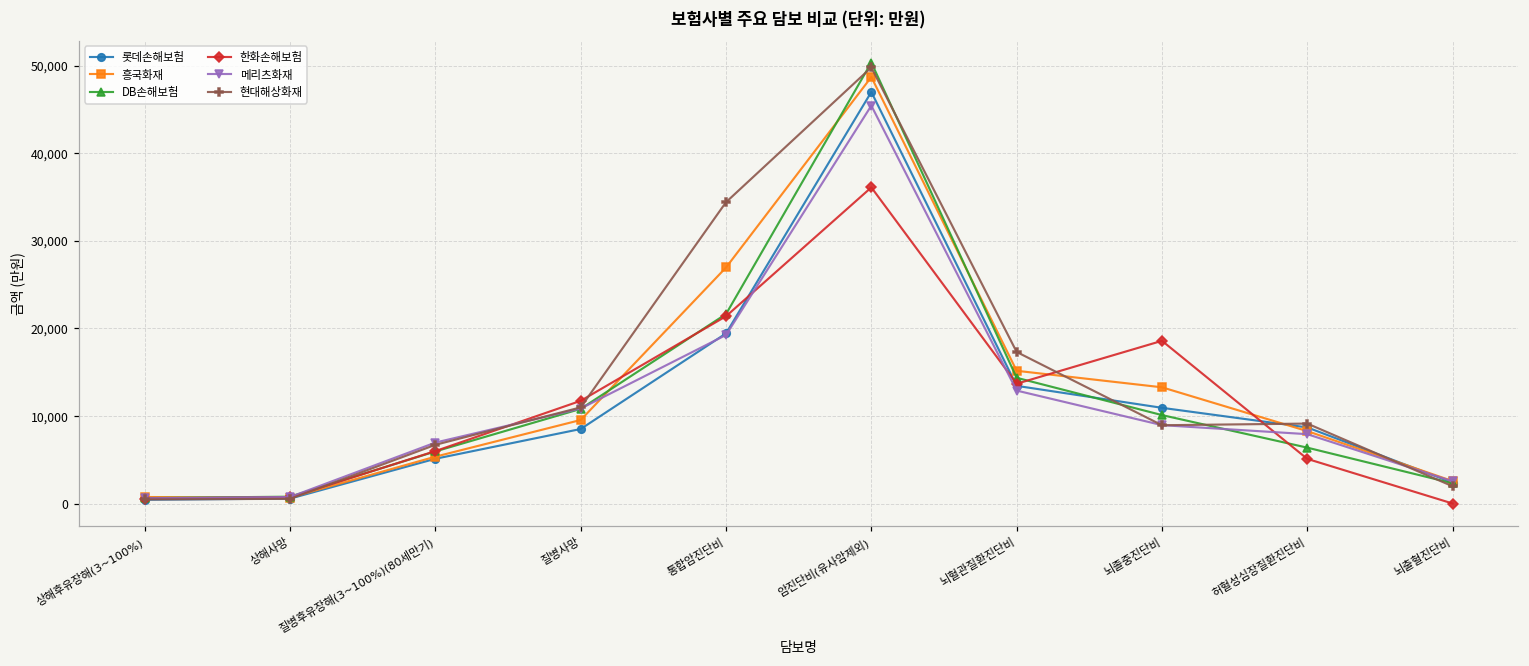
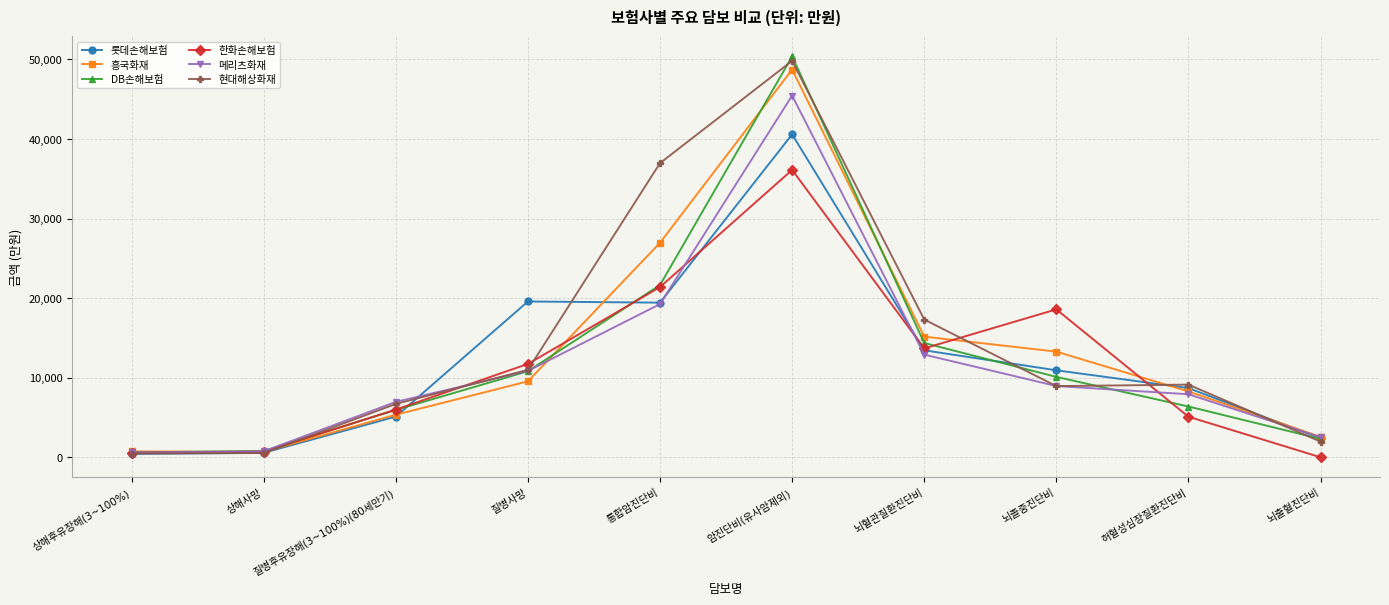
  {
    "롯데손해보험": {
-     "질병사망": "9,000",
-     "암진단비(유사암제외)": "47,000",
+     "질병사망": "20,000",
+     "암진단비(유사암제외)": "41,000",
      "뇌졸중진단비": "11,000",
      "허혈성심장질환진단비": "9,000"
    },
    "흥국화재": {
      "질병사망": "10,000",
      "통합암진단비": "27,000",
      "암진단비(유사암제외)": "49,000",
      "뇌혈관질환진단비": "15,000",
      "뇌졸중진단비": "13,000",
      "허혈성심장질환진단비": "8,000"
    },
    "DB손해보험": {
      "암진단비(유사암제외)": "50,000",
      "뇌혈관질환진단비": "14,000",
      "뇌졸중진단비": "10,000",
      "허혈성심장질환진단비": "6,000"
    },
    "한화손해보험": {
      "질병사망": "12,000",
      "암진단비(유사암제외)": "36,000",
      "뇌졸중진단비": "19,000",
      "허혈성심장질환진단비": "5,000",
      "뇌출혈진단비": "0"
    },
    "메리츠화재": {
      "암진단비(유사암제외)": "45,000",
      "뇌혈관질환진단비": "13,000",
      "허혈성심장질환진단비": "8,000"
    },
    "현대해상화재": {
-     "통합암진단비": "34,000",
+     "통합암진단비": "37,000",
      "암진단비(유사암제외)": "50,000",
      "뇌혈관질환진단비": "17,000",
      "허혈성심장질환진단비": "9,000",
      "뇌출혈진단비": "2,000"
    }
  }
